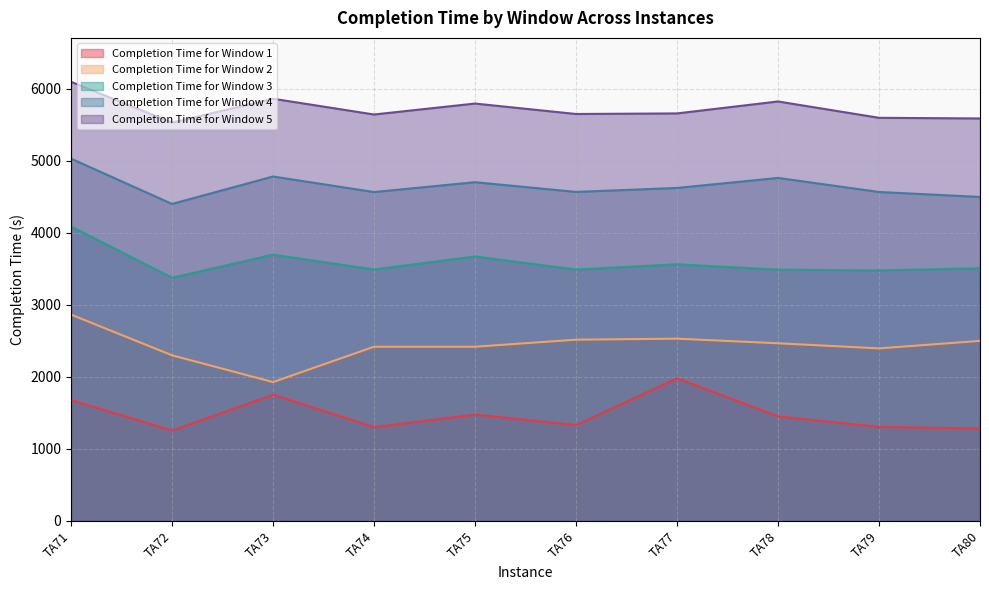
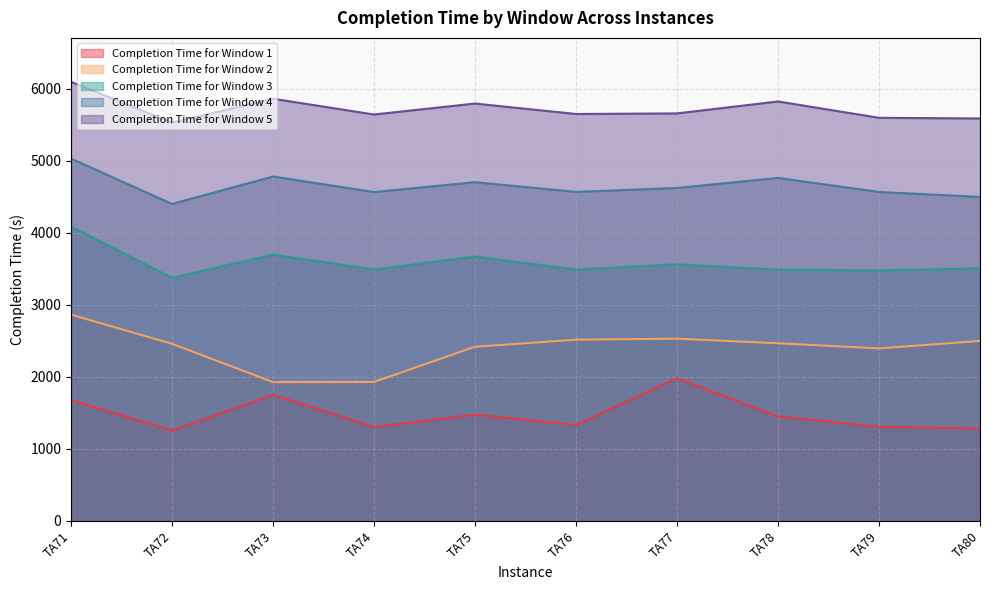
  {
    "Completion Time for Window 1": {
      "TA71": 1700,
      "TA72": 1300,
      "TA73": 1800,
      "TA74": 1300,
      "TA75": 1500,
      "TA76": 1300,
      "TA77": 2000,
      "TA78": 1500,
      "TA79": 1300,
      "TA80": 1300
    },
    "Completion Time for Window 2": {
      "TA71": 2900,
-     "TA72": 2300,
+     "TA72": 2500,
      "TA73": 1900,
-     "TA74": 2400,
+     "TA74": 1900,
      "TA75": 2400,
      "TA76": 2500,
      "TA77": 2500,
      "TA78": 2500,
      "TA79": 2400,
      "TA80": 2500
    }
  }
